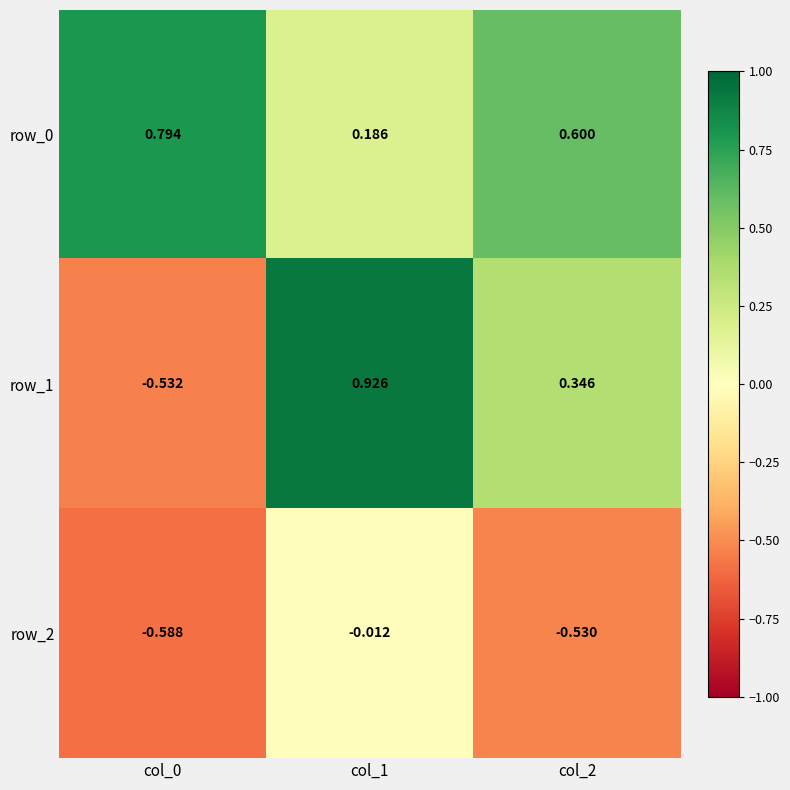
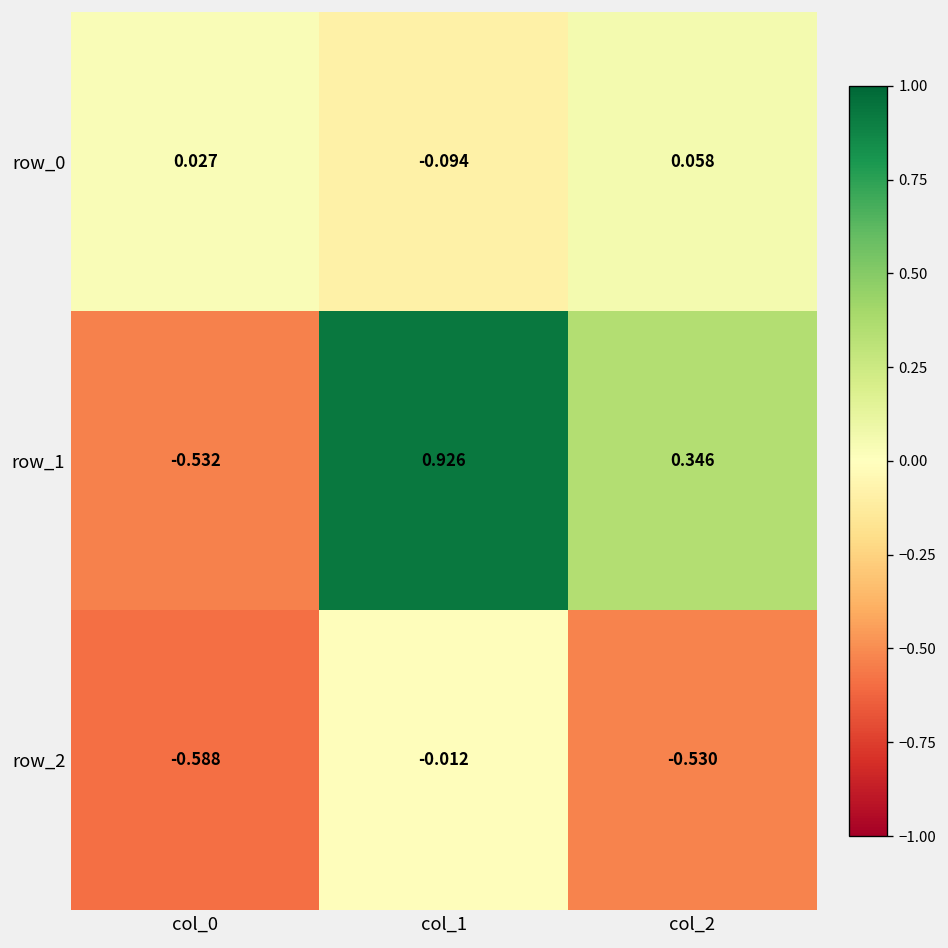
  {
    "row_0": {
-     "col_0": 0.794,
-     "col_1": 0.186,
-     "col_2": 0.600
+     "col_0": 0.027,
+     "col_1": -0.094,
+     "col_2": 0.058
    },
    "row_1": {
      "col_0": -0.532,
      "col_1": 0.926,
      "col_2": 0.346
    },
    "row_2": {
      "col_0": -0.588,
      "col_1": -0.012,
      "col_2": -0.530
    }
  }
